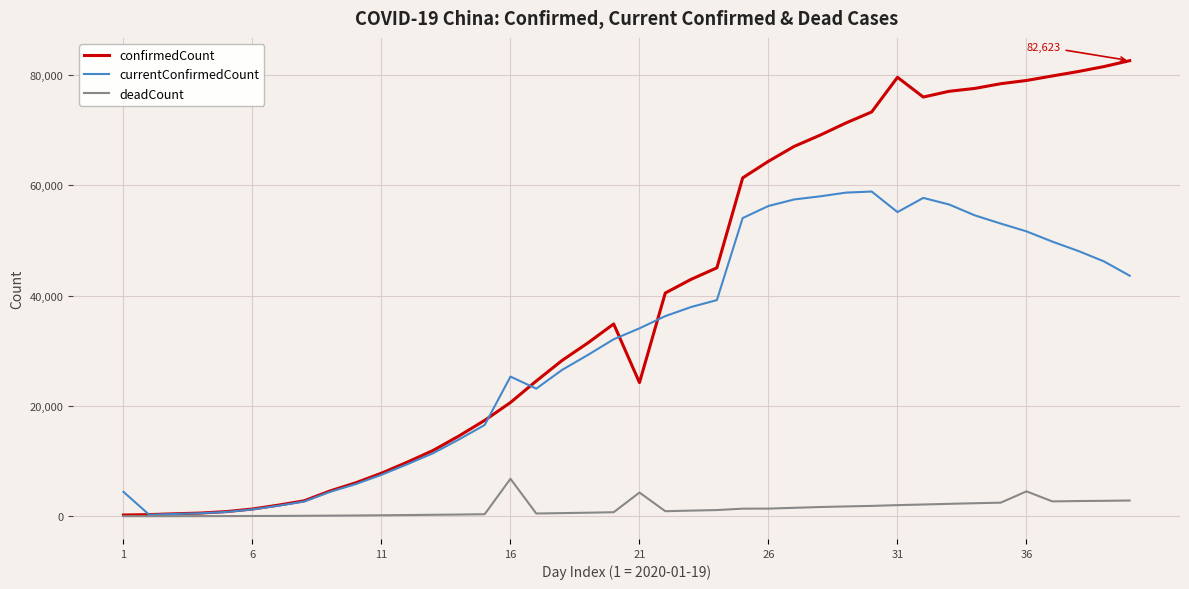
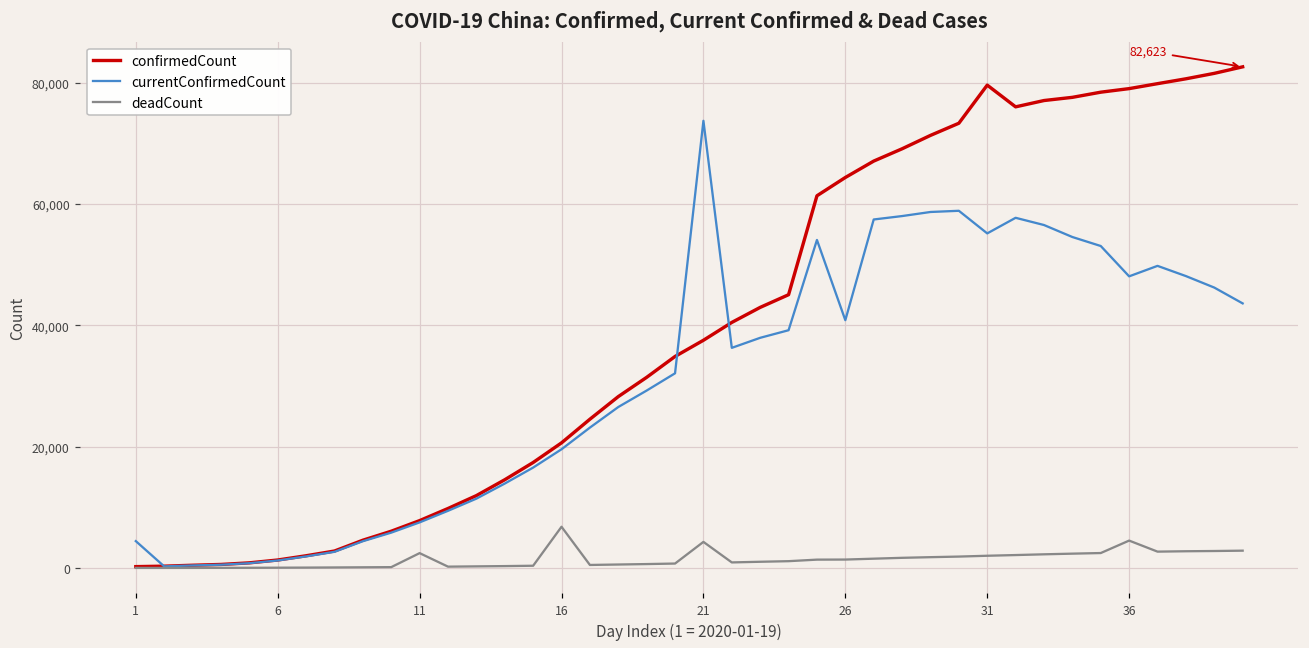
  {
    "confirmedCount": {
      "16": "21,000",
-     "21": "24,000",
+     "21": "38,000",
      "26": "64,000",
      "31": "80,000",
      "36": "79,000"
    },
    "currentConfirmedCount": {
      "1": "4,000",
-     "16": "25,000",
-     "21": "34,000",
-     "26": "56,000",
+     "16": "20,000",
+     "21": "74,000",
+     "26": "41,000",
      "31": "55,000",
-     "36": "52,000"
+     "36": "48,000"
    },
    "deadCount": {
      "6": "0",
-     "11": "0",
+     "11": "2,000",
      "16": "7,000",
      "21": "4,000",
      "26": "1,000",
      "31": "2,000",
      "36": "5,000"
    }
  }
